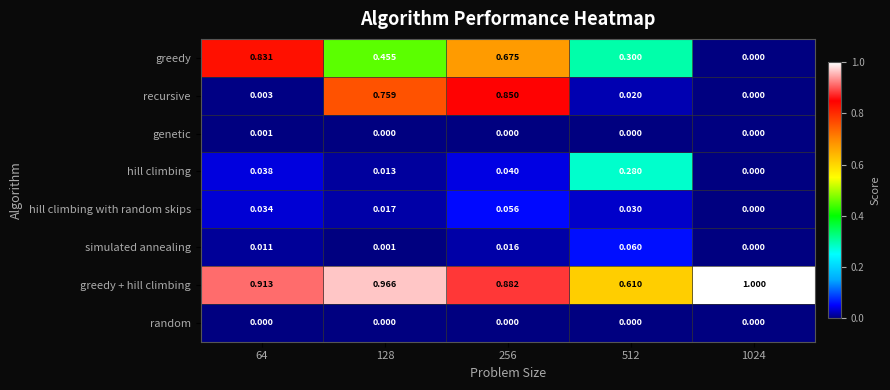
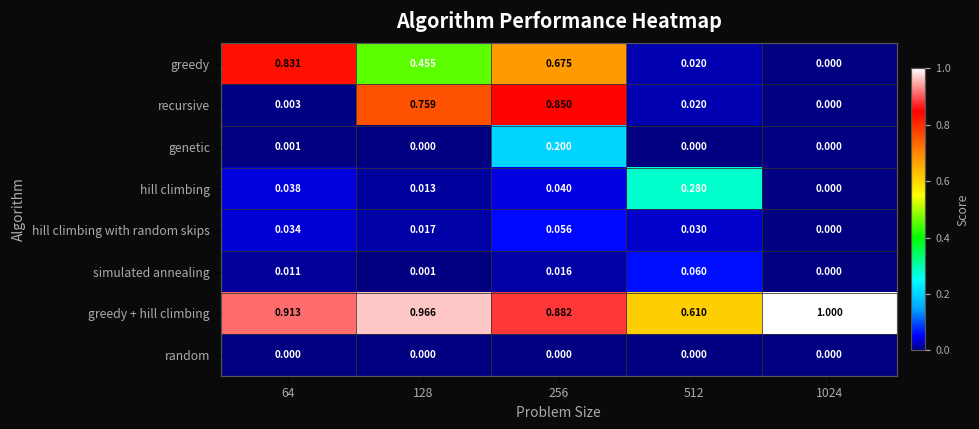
  {
    "greedy": {
      "64": 0.831,
      "128": 0.455,
      "256": 0.675,
-     "512": 0.300,
+     "512": 0.020,
      "1024": 0.000
    },
    "recursive": {
      "64": 0.003,
      "128": 0.759,
      "256": 0.850,
      "512": 0.020,
      "1024": 0.000
    },
    "genetic": {
      "64": 0.001,
      "128": 0.000,
-     "256": 0.000,
+     "256": 0.200,
      "512": 0.000,
      "1024": 0.000
    },
    "hill climbing": {
      "64": 0.038,
      "128": 0.013,
      "256": 0.040,
      "512": 0.280,
      "1024": 0.000
    },
    "hill climbing with random skips": {
      "64": 0.034,
      "128": 0.017,
      "256": 0.056,
      "512": 0.030,
      "1024": 0.000
    },
    "simulated annealing": {
      "64": 0.011,
      "128": 0.001,
      "256": 0.016,
      "512": 0.060,
      "1024": 0.000
    },
    "greedy + hill climbing": {
      "64": 0.913,
      "128": 0.966,
      "256": 0.882,
      "512": 0.610,
      "1024": 1.000
    },
    "random": {
      "64": 0.000,
      "128": 0.000,
      "256": 0.000,
      "512": 0.000,
      "1024": 0.000
    }
  }
